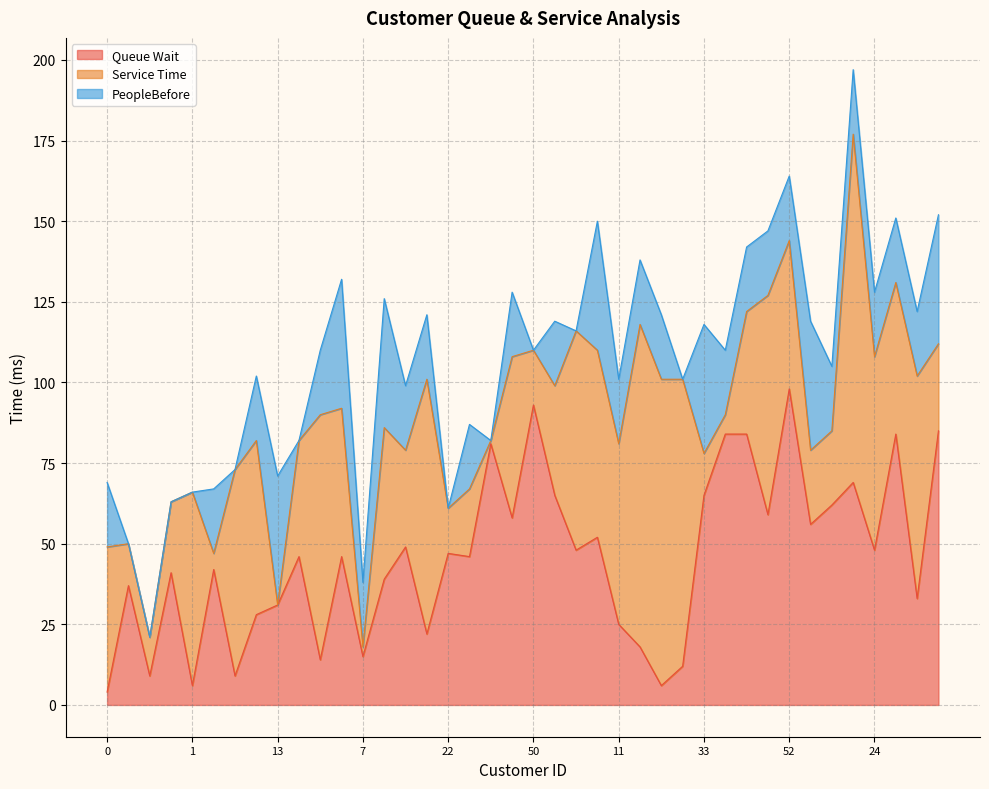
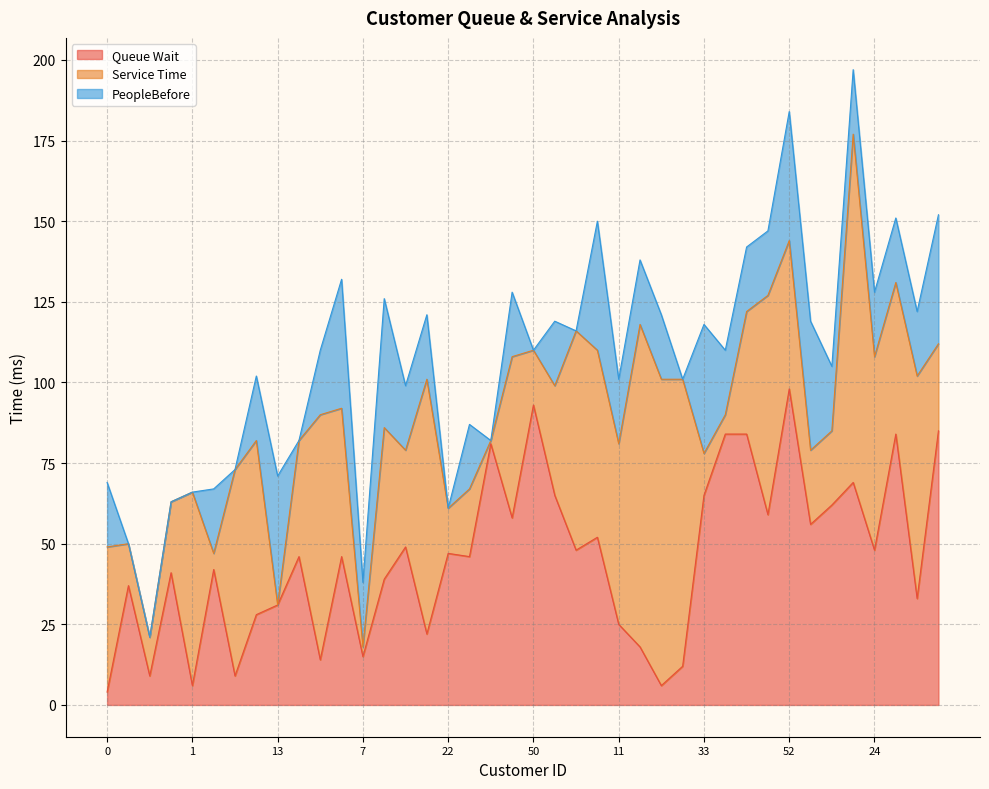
  {
    "PeopleBefore": {
      "0": 20,
-     "52": 20,
+     "52": 40,
      "24": 20
    }
  }
